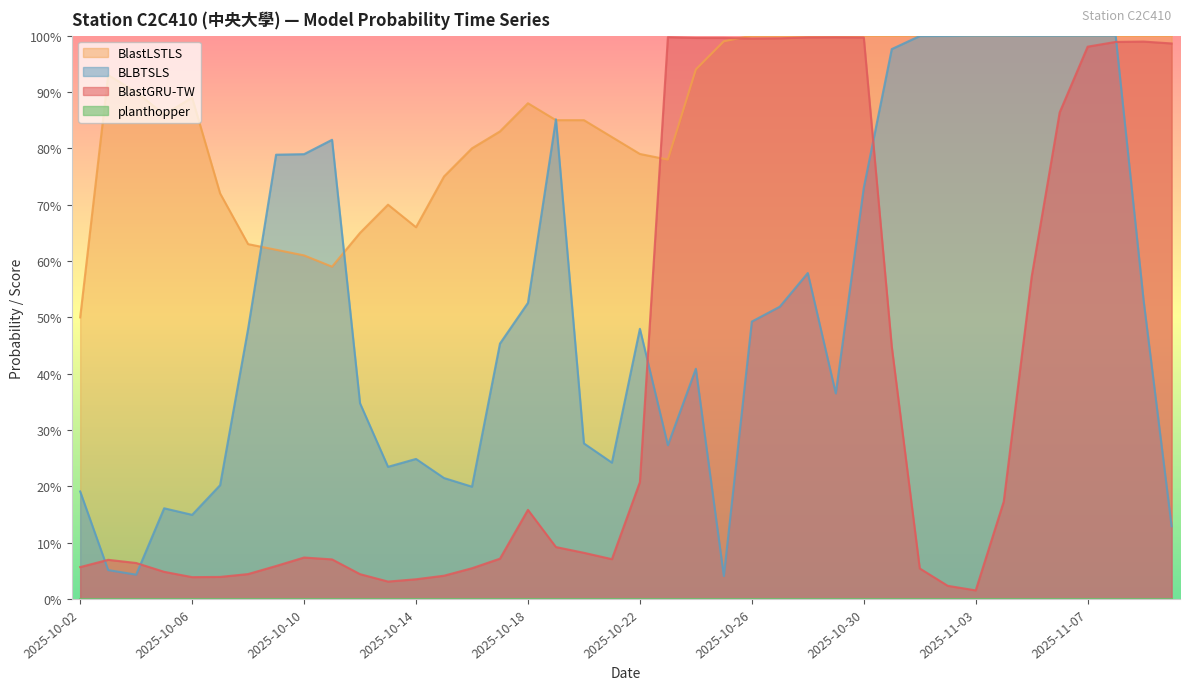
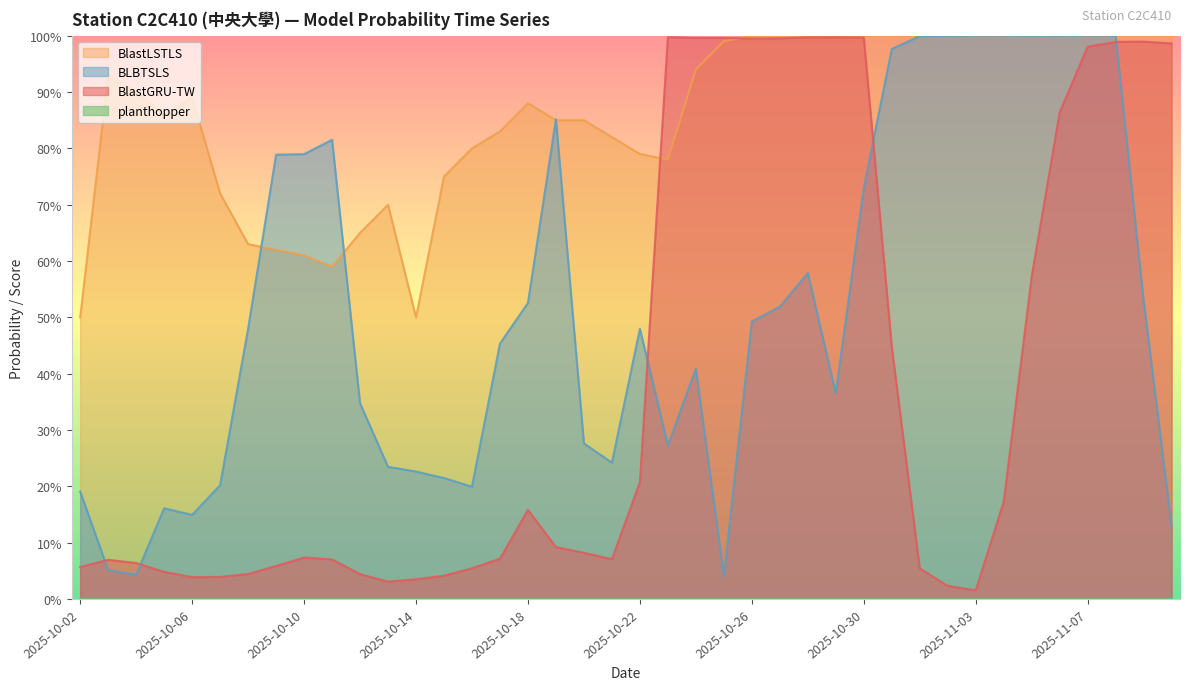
  {
    "BlastLSTLS": {
      "2025-10-02": "50%",
      "2025-10-10": "61%",
-     "2025-10-14": "66%",
+     "2025-10-14": "50%",
      "2025-10-18": "88%",
      "2025-10-22": "79%",
      "2025-10-26": "100%"
    },
    "BLBTSLS": {
      "2025-10-02": "19%",
      "2025-10-06": "15%",
      "2025-10-10": "79%",
-     "2025-10-14": "25%",
+     "2025-10-14": "23%",
      "2025-10-18": "53%",
      "2025-10-22": "48%",
      "2025-10-26": "49%",
      "2025-10-30": "73%"
    },
    "BlastGRU-TW": {
      "2025-10-02": "6%",
      "2025-10-06": "4%",
      "2025-10-10": "7%",
      "2025-10-14": "4%",
      "2025-10-18": "16%",
      "2025-10-22": "21%",
      "2025-10-26": "99%",
      "2025-11-03": "2%",
      "2025-11-07": "98%"
    },
    "planthopper": {
      "2025-10-02": "0%",
      "2025-10-06": "0%",
      "2025-10-10": "0%",
      "2025-10-14": "0%",
      "2025-10-18": "0%",
      "2025-10-22": "0%",
      "2025-10-26": "0%",
      "2025-10-30": "0%",
      "2025-11-03": "0%",
      "2025-11-07": "0%"
    }
  }
